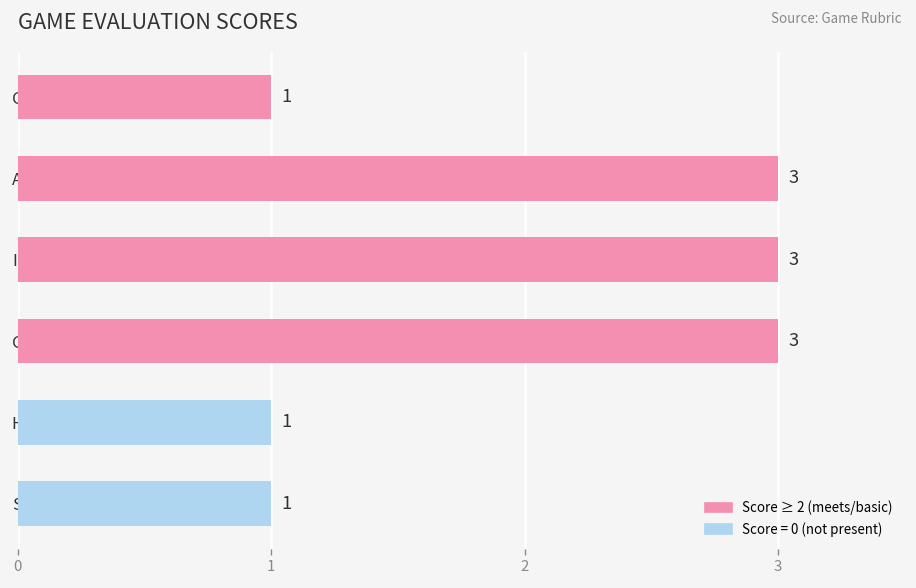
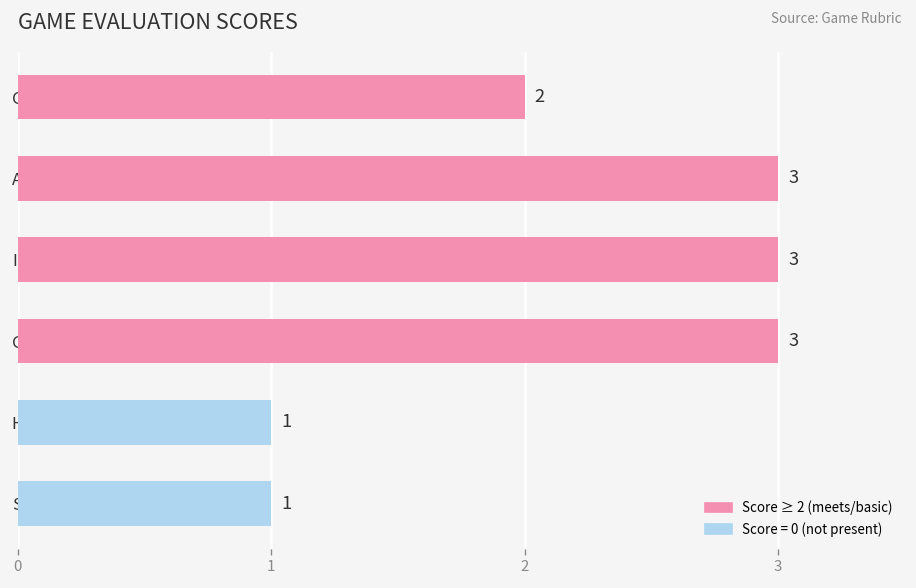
  {
-   "Camera": 1,
+   "Camera": 2,
    "Animations": 3,
    "Interactions": 3,
    "Game implementation": 3,
    "HUD and UI": 1,
    "Sound": 1
  }
